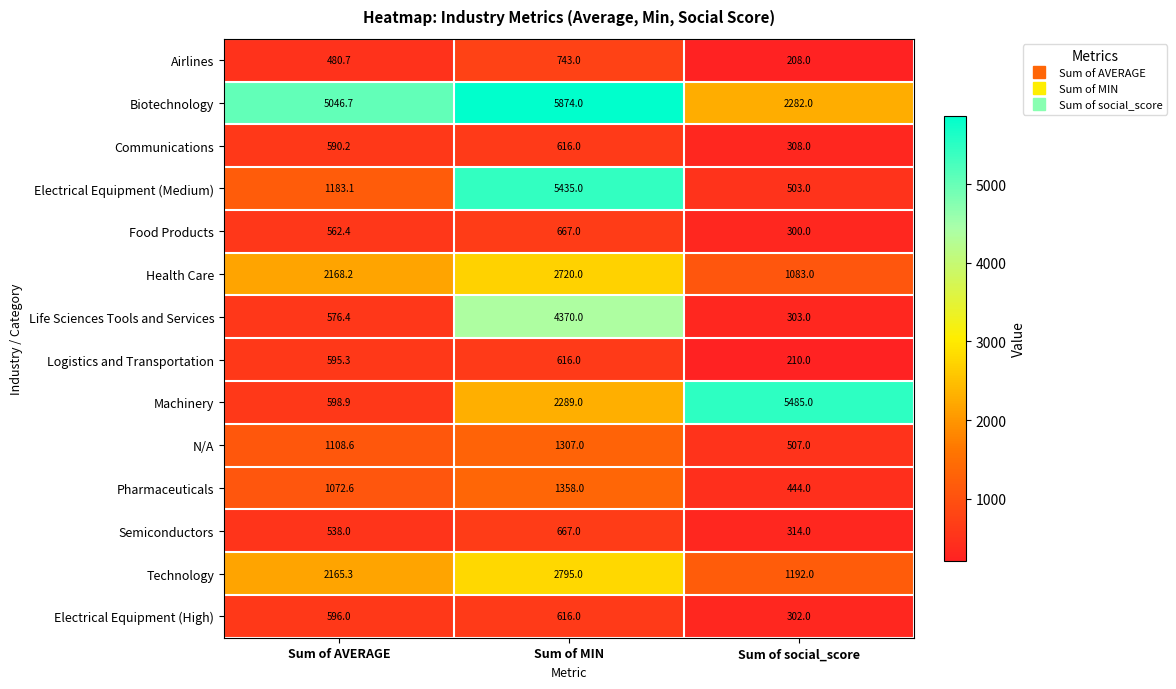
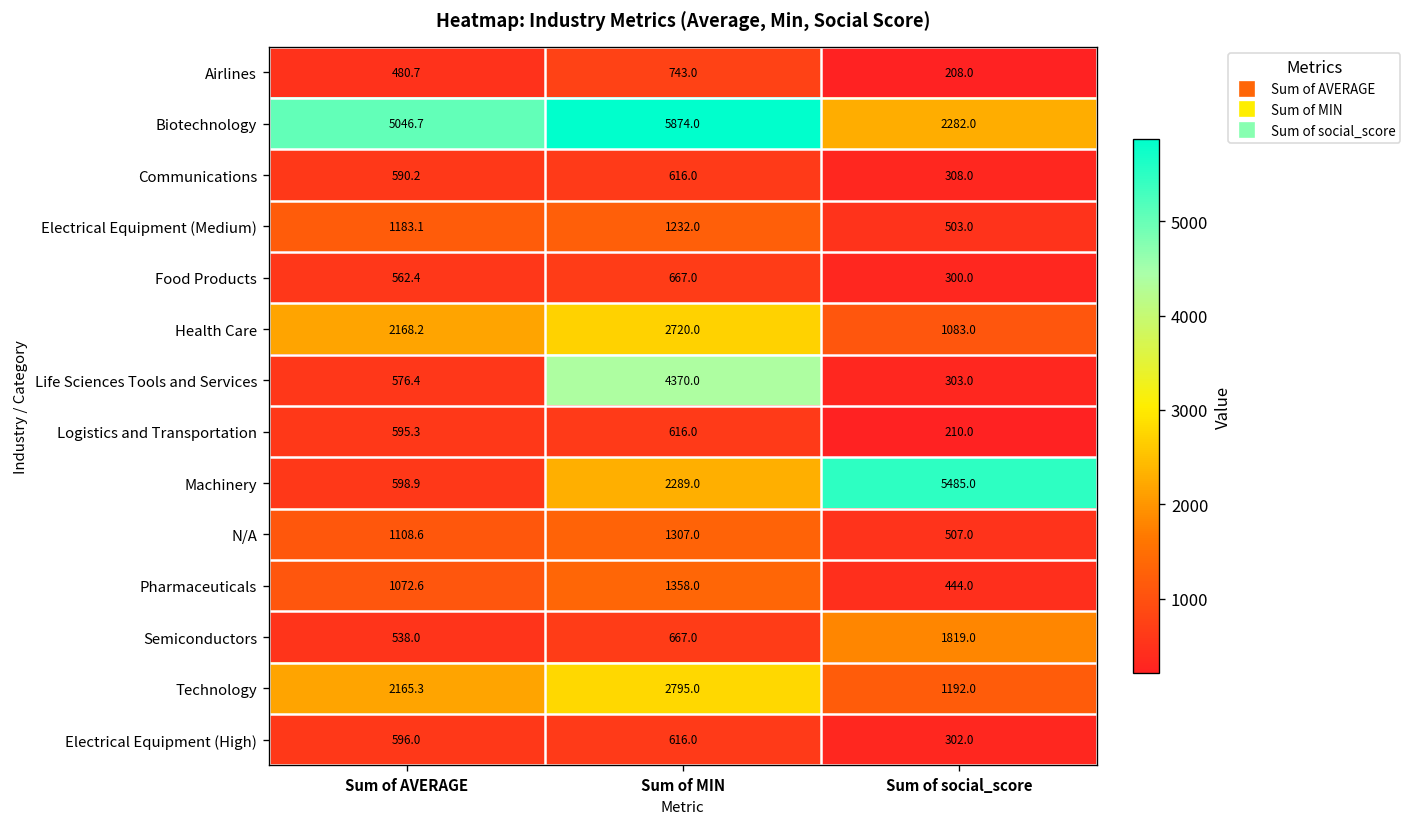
  {
    "Airlines": {
      "Sum of AVERAGE": 480.7,
      "Sum of MIN": 743.0,
      "Sum of social_score": 208.0
    },
    "Biotechnology": {
      "Sum of AVERAGE": 5046.7,
      "Sum of MIN": 5874.0,
      "Sum of social_score": 2282.0
    },
    "Communications": {
      "Sum of AVERAGE": 590.2,
      "Sum of MIN": 616.0,
      "Sum of social_score": 308.0
    },
    "Electrical Equipment (Medium)": {
      "Sum of AVERAGE": 1183.1,
-     "Sum of MIN": 5435.0,
+     "Sum of MIN": 1232.0,
      "Sum of social_score": 503.0
    },
    "Food Products": {
      "Sum of AVERAGE": 562.4,
      "Sum of MIN": 667.0,
      "Sum of social_score": 300.0
    },
    "Health Care": {
      "Sum of AVERAGE": 2168.2,
      "Sum of MIN": 2720.0,
      "Sum of social_score": 1083.0
    },
    "Life Sciences Tools and Services": {
      "Sum of AVERAGE": 576.4,
      "Sum of MIN": 4370.0,
      "Sum of social_score": 303.0
    },
    "Logistics and Transportation": {
      "Sum of AVERAGE": 595.3,
      "Sum of MIN": 616.0,
      "Sum of social_score": 210.0
    },
    "Machinery": {
      "Sum of AVERAGE": 598.9,
      "Sum of MIN": 2289.0,
      "Sum of social_score": 5485.0
    },
    "N/A": {
      "Sum of AVERAGE": 1108.6,
      "Sum of MIN": 1307.0,
      "Sum of social_score": 507.0
    },
    "Pharmaceuticals": {
      "Sum of AVERAGE": 1072.6,
      "Sum of MIN": 1358.0,
      "Sum of social_score": 444.0
    },
    "Semiconductors": {
      "Sum of AVERAGE": 538.0,
      "Sum of MIN": 667.0,
-     "Sum of social_score": 314.0
+     "Sum of social_score": 1819.0
    },
    "Technology": {
      "Sum of AVERAGE": 2165.3,
      "Sum of MIN": 2795.0,
      "Sum of social_score": 1192.0
    },
    "Electrical Equipment (High)": {
      "Sum of AVERAGE": 596.0,
      "Sum of MIN": 616.0,
      "Sum of social_score": 302.0
    }
  }
